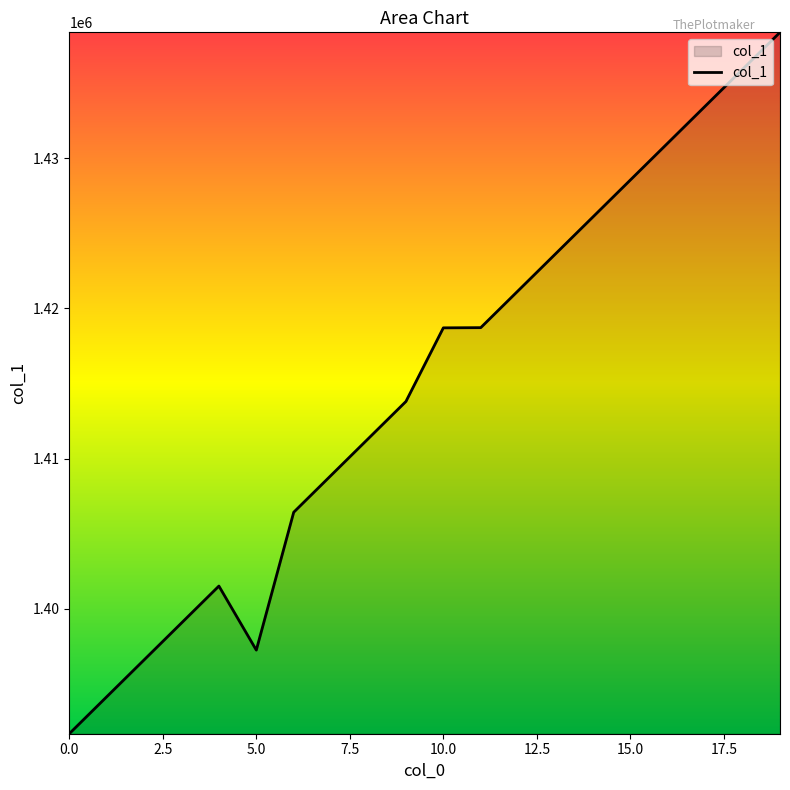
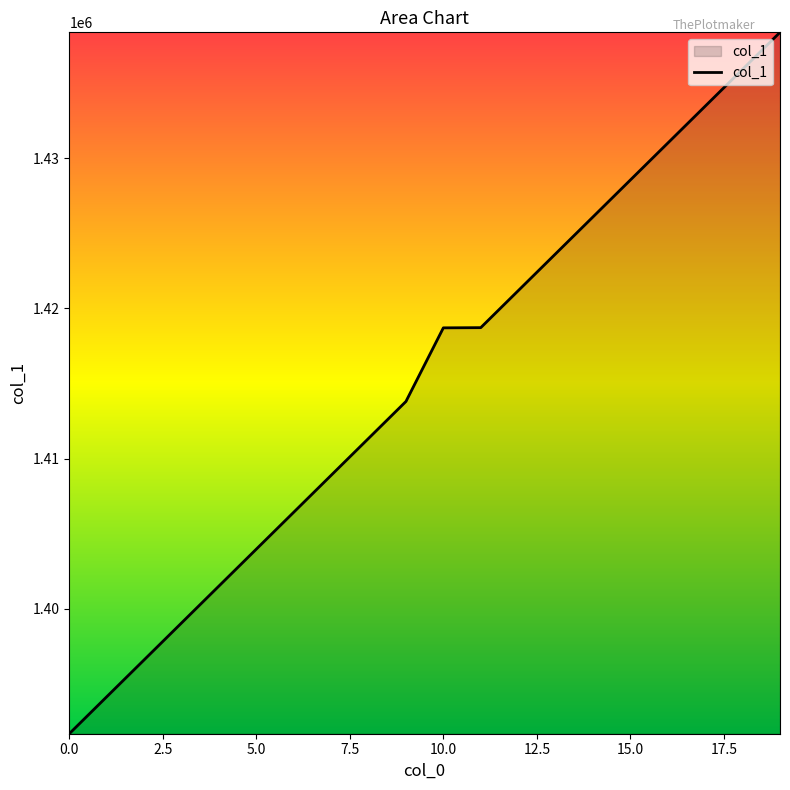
  {
    "0.0": 1391700,
-   "5.0": 1397300,
+   "5.0": 1404000,
    "10.0": 1418700,
    "15.0": 1428500
  }
